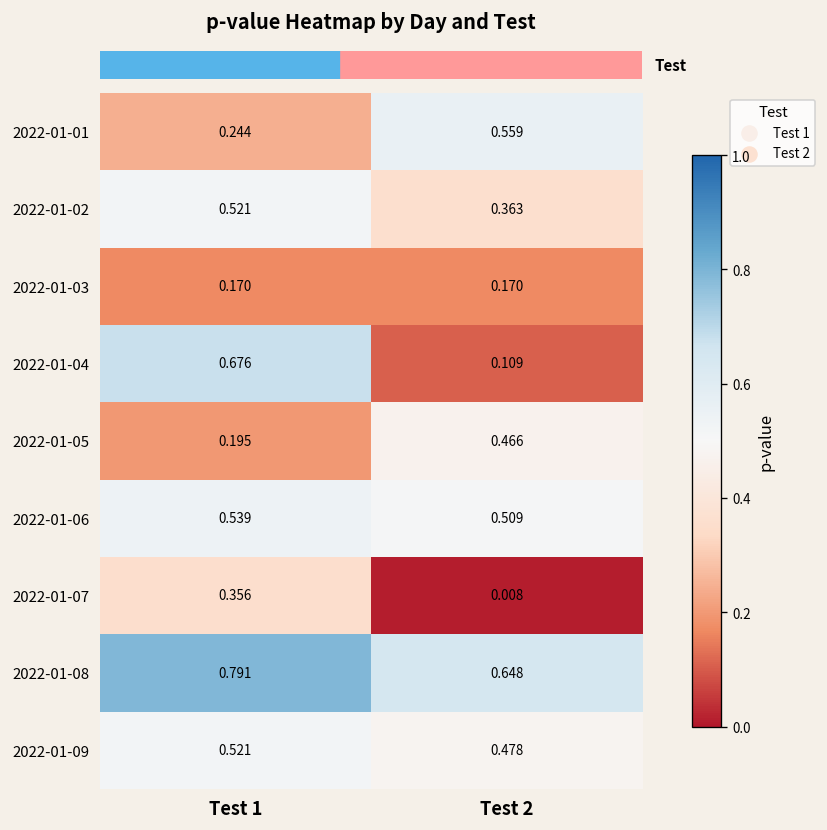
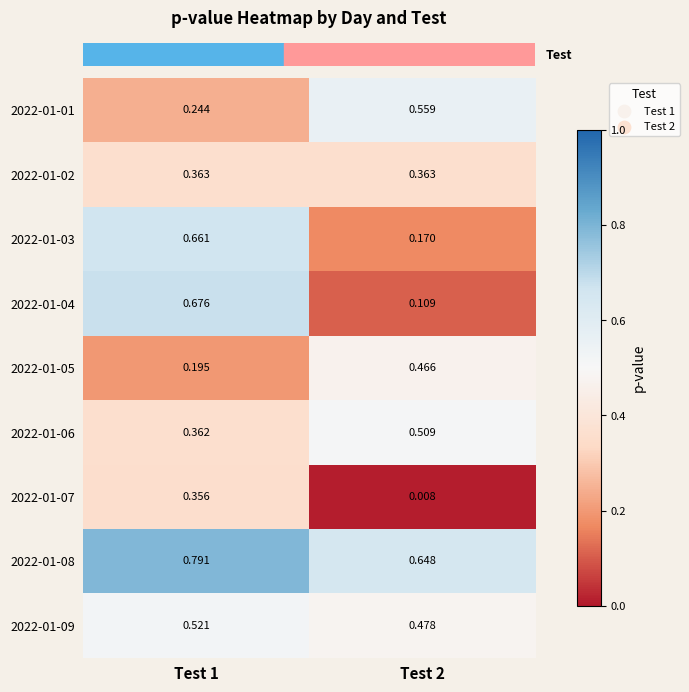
  {
    "2022-01-01": {
      "Test 1": 0.244,
      "Test 2": 0.559
    },
    "2022-01-02": {
-     "Test 1": 0.521,
+     "Test 1": 0.363,
      "Test 2": 0.363
    },
    "2022-01-03": {
-     "Test 1": 0.170,
+     "Test 1": 0.661,
      "Test 2": 0.170
    },
    "2022-01-04": {
      "Test 1": 0.676,
      "Test 2": 0.109
    },
    "2022-01-05": {
      "Test 1": 0.195,
      "Test 2": 0.466
    },
    "2022-01-06": {
-     "Test 1": 0.539,
+     "Test 1": 0.362,
      "Test 2": 0.509
    },
    "2022-01-07": {
      "Test 1": 0.356,
      "Test 2": 0.008
    },
    "2022-01-08": {
      "Test 1": 0.791,
      "Test 2": 0.648
    },
    "2022-01-09": {
      "Test 1": 0.521,
      "Test 2": 0.478
    }
  }
